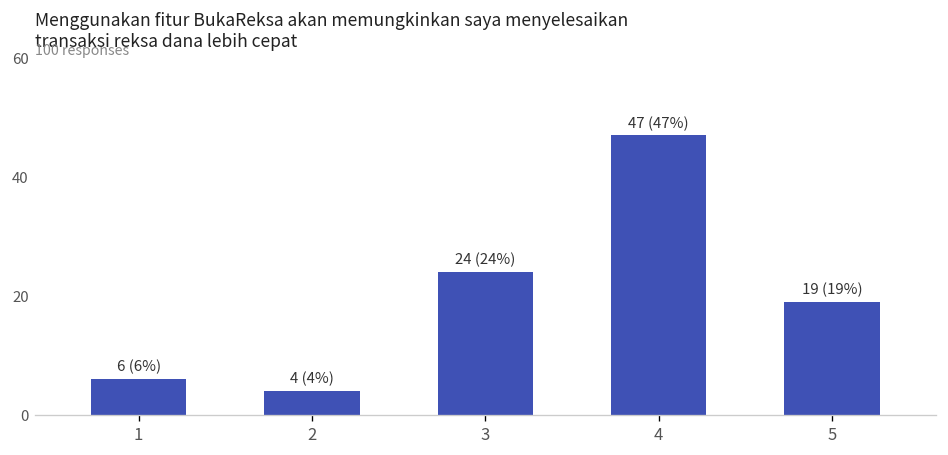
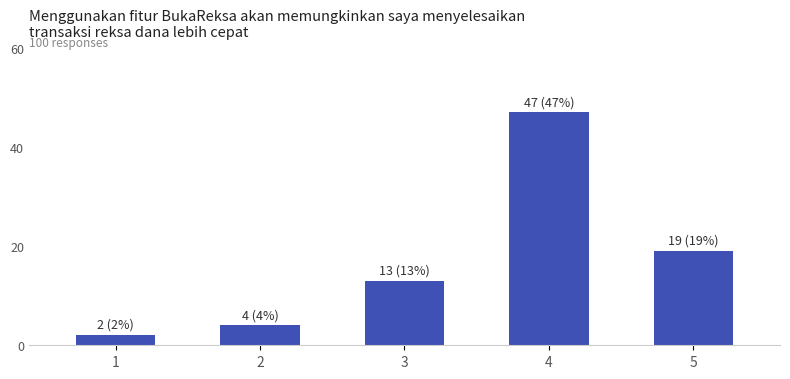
  {
-   "1": "6 (6%)",
+   "1": "2 (2%)",
    "2": "4",
-   "3": "24 (24%)",
+   "3": "13 (13%)",
    "4": "47",
    "5": "19"
  }
